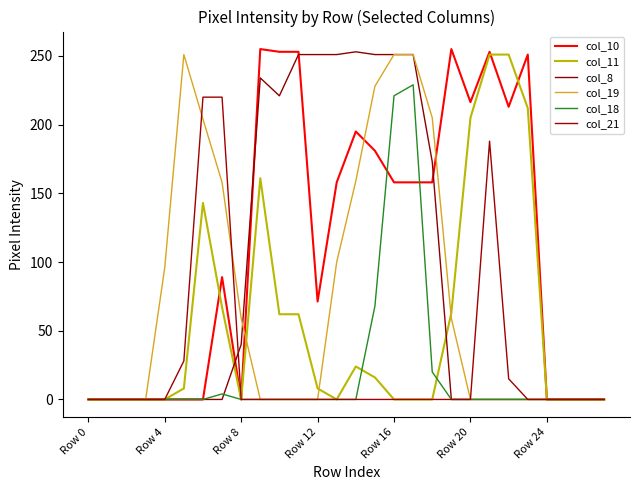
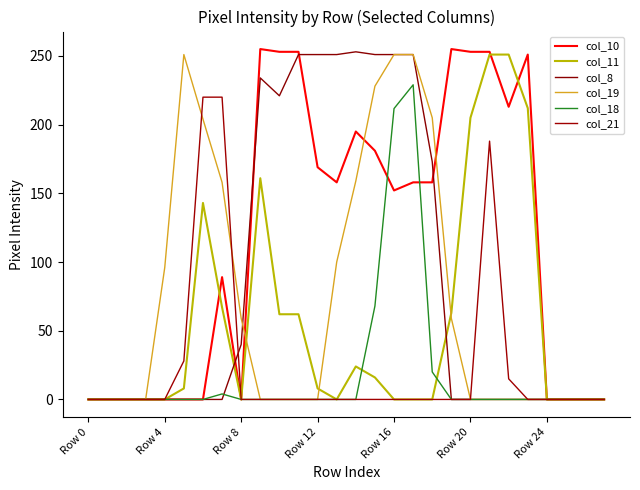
  {
    "col_10": {
-     "Row 12": 71,
-     "Row 16": 158,
-     "Row 20": 216
+     "Row 12": 169,
+     "Row 16": 152,
+     "Row 20": 253
    },
    "col_18": {
-     "Row 16": 221
+     "Row 16": 212
    }
  }
